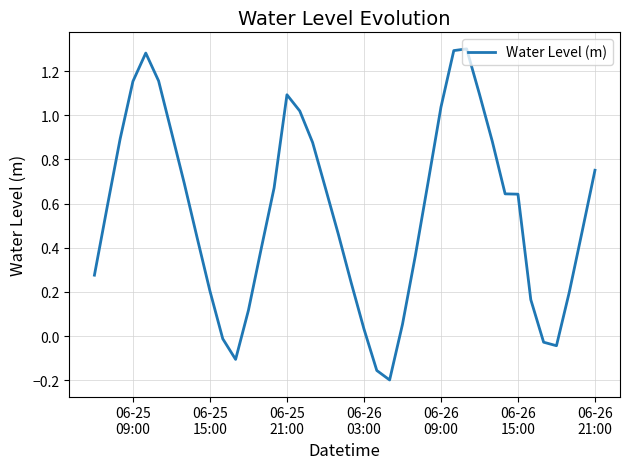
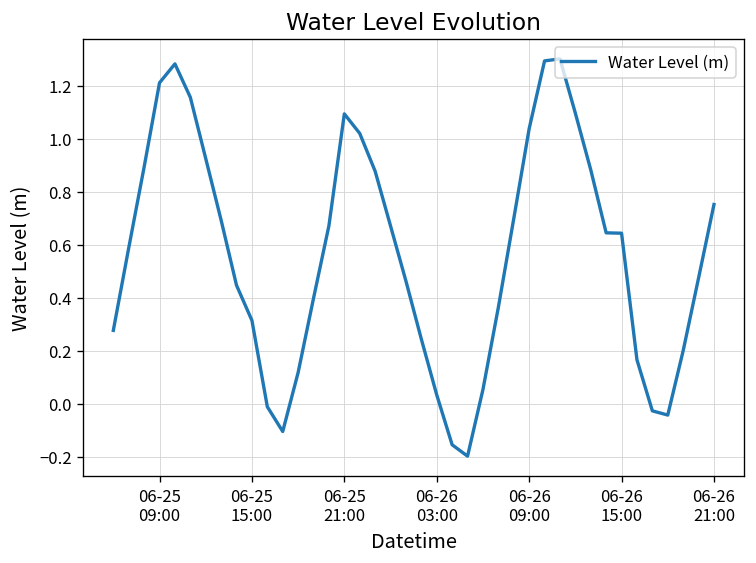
  {
-   "06-25 09:00": 1.15,
-   "06-25 15:00": 0.20,
+   "06-25 09:00": 1.21,
+   "06-25 15:00": 0.31,
    "06-25 21:00": 1.09,
    "06-26 03:00": 0.03,
    "06-26 09:00": 1.04,
    "06-26 15:00": 0.64,
    "06-26 21:00": 0.75
  }
